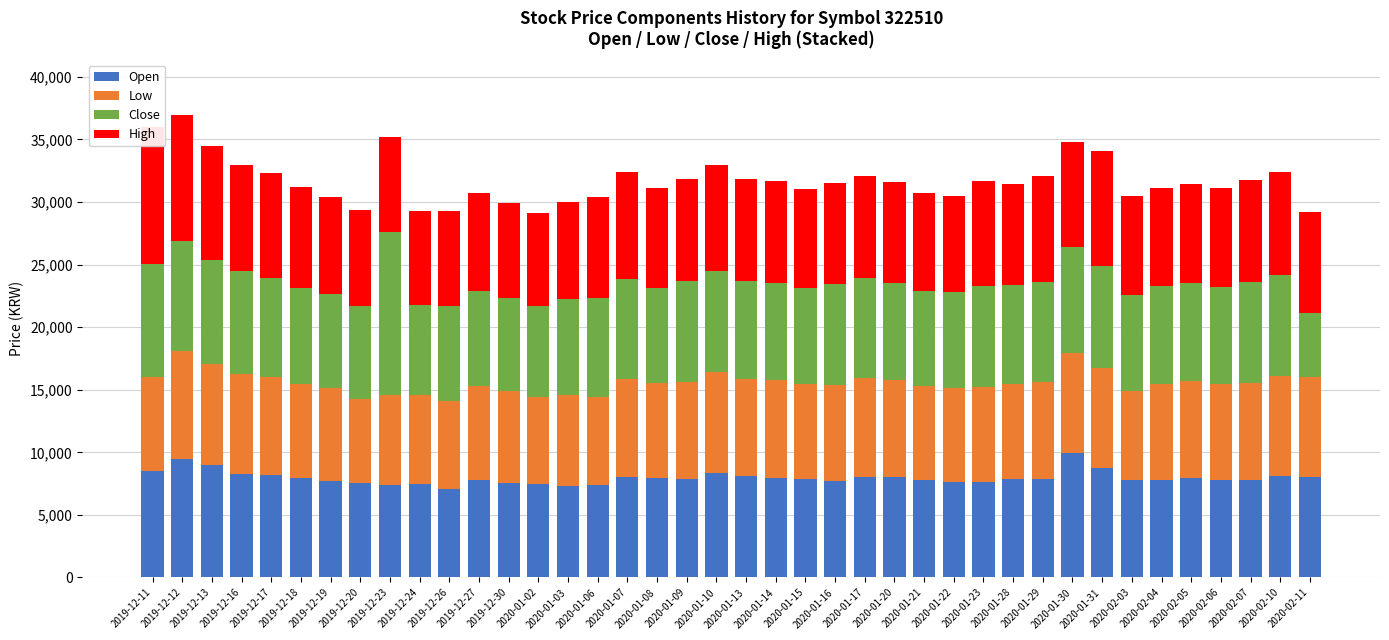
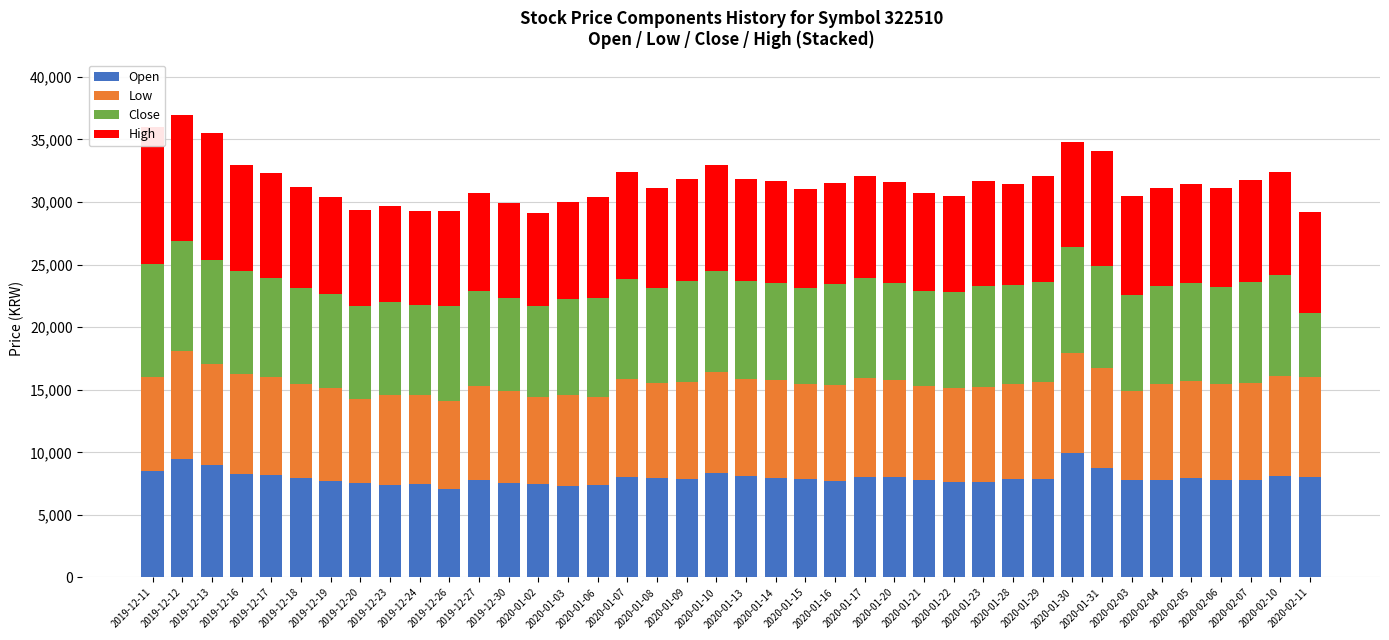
  {
    "Open": {
      "2019-12-11": "8,500",
      "2019-12-12": "9,500",
      "2019-12-13": "9,000",
      "2019-12-16": "8,300",
      "2019-12-17": "8,200",
      "2019-12-18": "8,000",
      "2019-12-19": "7,700",
      "2019-12-20": "7,500",
      "2019-12-23": "7,400",
      "2019-12-24": "7,500",
      "2019-12-26": "7,100",
      "2019-12-27": "7,800",
      "2019-12-30": "7,500",
      "2020-01-02": "7,400",
      "2020-01-03": "7,300",
      "2020-01-06": "7,400",
      "2020-01-07": "8,100",
      "2020-01-08": "8,000",
      "2020-01-09": "7,900",
      "2020-01-10": "8,300",
      "2020-01-13": "8,100",
      "2020-01-14": "7,900",
      "2020-01-15": "7,900",
      "2020-01-16": "7,700",
      "2020-01-17": "8,000",
      "2020-01-20": "8,000",
      "2020-01-21": "7,800",
      "2020-01-22": "7,600",
      "2020-01-23": "7,600",
      "2020-01-28": "7,800",
      "2020-01-29": "7,900",
      "2020-01-30": "10,000",
      "2020-01-31": "8,700",
      "2020-02-03": "7,800",
      "2020-02-04": "7,800",
      "2020-02-05": "7,900",
      "2020-02-06": "7,800",
      "2020-02-07": "7,800",
      "2020-02-10": "8,100",
      "2020-02-11": "8,100"
    },
    "Low": {
      "2019-12-11": "7,500",
      "2019-12-12": "8,600",
      "2019-12-13": "8,100",
      "2019-12-16": "8,000",
      "2019-12-17": "7,800",
      "2019-12-18": "7,500",
      "2019-12-19": "7,500",
      "2019-12-20": "6,800",
      "2019-12-23": "7,200",
      "2019-12-24": "7,200",
      "2019-12-26": "7,000",
      "2019-12-27": "7,500",
      "2019-12-30": "7,400",
      "2020-01-02": "7,000",
      "2020-01-03": "7,300",
      "2020-01-06": "7,000",
      "2020-01-07": "7,800",
      "2020-01-08": "7,500",
      "2020-01-09": "7,700",
      "2020-01-10": "8,100",
      "2020-01-13": "7,800",
      "2020-01-14": "7,800",
      "2020-01-15": "7,600",
      "2020-01-16": "7,700",
      "2020-01-17": "7,900",
      "2020-01-20": "7,800",
      "2020-01-21": "7,500",
      "2020-01-22": "7,600",
      "2020-01-23": "7,600",
      "2020-01-28": "7,600",
      "2020-01-29": "7,700",
      "2020-01-30": "8,000",
      "2020-01-31": "8,000",
      "2020-02-03": "7,100",
      "2020-02-04": "7,700",
      "2020-02-05": "7,800",
      "2020-02-06": "7,700",
      "2020-02-07": "7,800",
      "2020-02-10": "8,000",
      "2020-02-11": "8,000"
    },
    "Close": {
      "2019-12-11": "9,000",
      "2019-12-12": "8,800",
      "2019-12-13": "8,300",
      "2019-12-16": "8,200",
      "2019-12-17": "7,900",
      "2019-12-18": "7,700",
      "2019-12-19": "7,500",
      "2019-12-20": "7,400",
-     "2019-12-23": "13,000",
+     "2019-12-23": "7,500",
      "2019-12-24": "7,200",
      "2019-12-26": "7,600",
      "2019-12-27": "7,600",
      "2019-12-30": "7,400",
      "2020-01-02": "7,200",
      "2020-01-03": "7,600",
      "2020-01-06": "8,000",
      "2020-01-07": "8,000",
      "2020-01-08": "7,600",
      "2020-01-09": "8,100",
      "2020-01-10": "8,100",
      "2020-01-13": "7,800",
      "2020-01-14": "7,800",
      "2020-01-15": "7,700",
      "2020-01-16": "8,000",
      "2020-01-17": "8,000",
      "2020-01-20": "7,800",
      "2020-01-21": "7,600",
      "2020-01-22": "7,600",
      "2020-01-23": "8,100",
      "2020-01-28": "7,900",
      "2020-01-29": "8,000",
      "2020-01-30": "8,400",
      "2020-01-31": "8,100",
      "2020-02-03": "7,700",
      "2020-02-04": "7,800",
      "2020-02-05": "7,800",
      "2020-02-06": "7,800",
      "2020-02-07": "8,100",
      "2020-02-10": "8,100",
      "2020-02-11": "5,100"
    },
    "High": {
      "2019-12-12": "10,100",
-     "2019-12-13": "9,100",
+     "2019-12-13": "10,100",
      "2019-12-16": "8,500",
      "2019-12-17": "8,400",
      "2019-12-18": "8,100",
      "2019-12-19": "7,800",
      "2019-12-20": "7,700",
      "2019-12-23": "7,600",
      "2019-12-24": "7,500",
      "2019-12-26": "7,600",
      "2019-12-27": "7,800",
      "2019-12-30": "7,600",
      "2020-01-02": "7,400",
      "2020-01-03": "7,800",
      "2020-01-06": "8,100",
      "2020-01-07": "8,500",
      "2020-01-08": "8,000",
      "2020-01-09": "8,100",
      "2020-01-10": "8,500",
      "2020-01-13": "8,200",
      "2020-01-14": "8,100",
      "2020-01-15": "7,900",
      "2020-01-16": "8,100",
      "2020-01-17": "8,200",
      "2020-01-20": "8,100",
      "2020-01-21": "7,900",
      "2020-01-22": "7,700",
      "2020-01-23": "8,400",
      "2020-01-28": "8,100",
      "2020-01-29": "8,400",
      "2020-01-30": "8,400",
      "2020-01-31": "9,200",
      "2020-02-03": "7,900",
      "2020-02-04": "7,900",
      "2020-02-05": "8,000",
      "2020-02-06": "7,900",
      "2020-02-07": "8,100",
      "2020-02-10": "8,200",
      "2020-02-11": "8,100"
    }
  }
